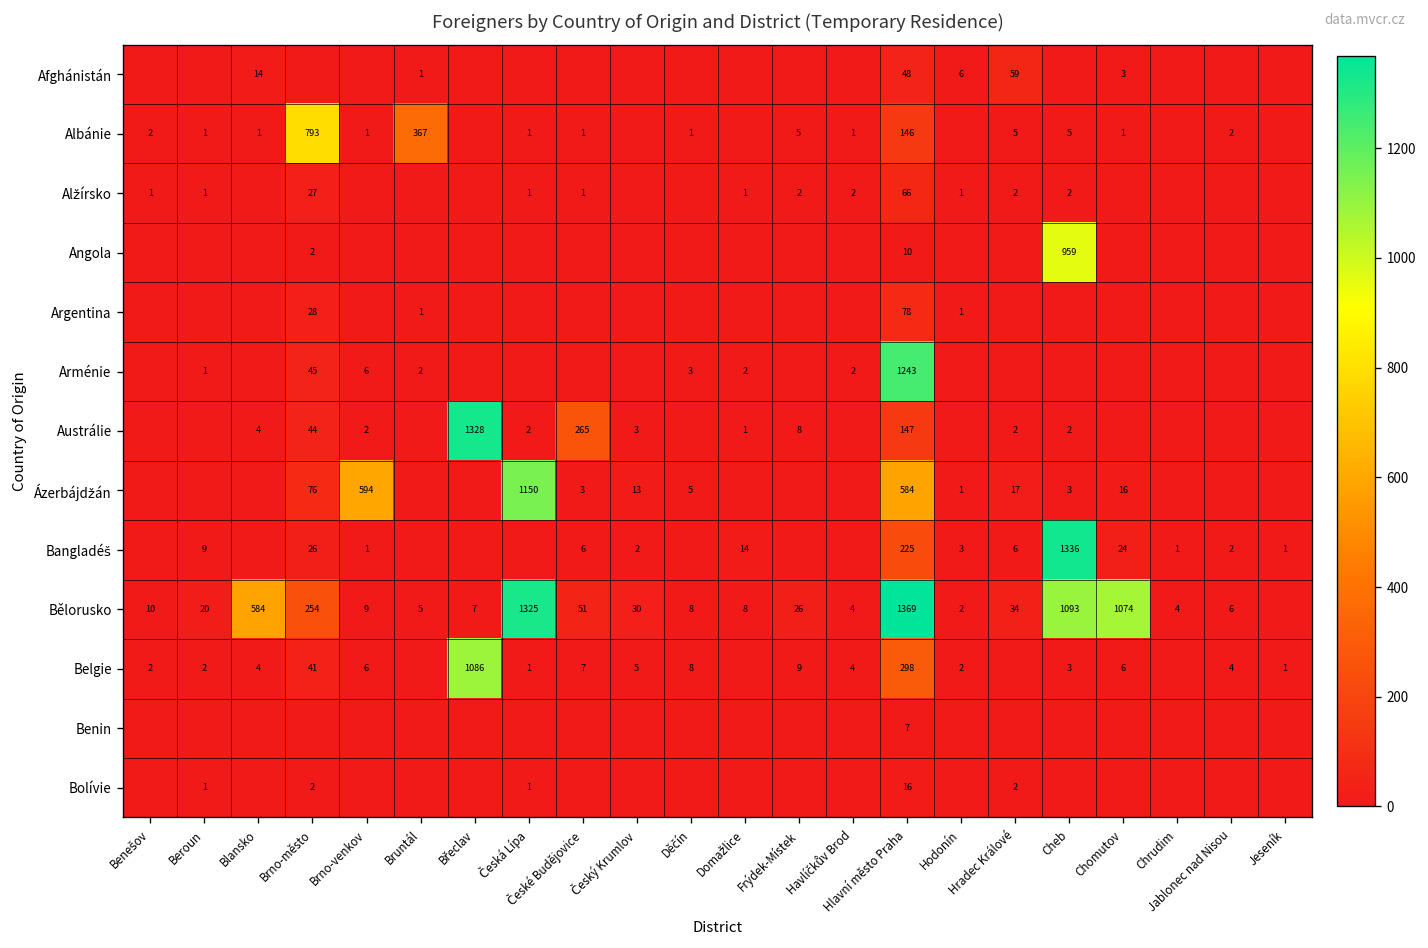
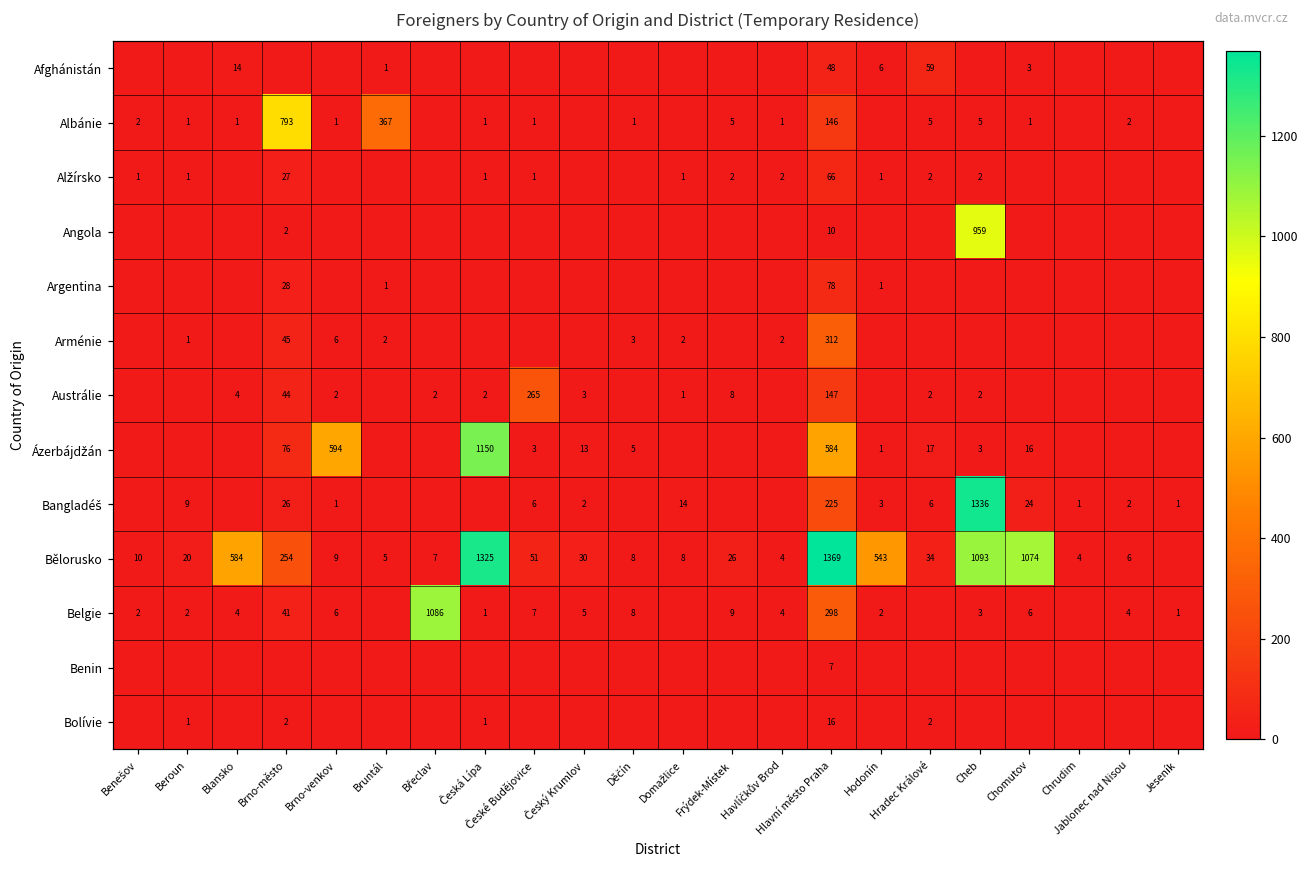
  {
    "Afghánistán": {
      "Blansko": 14,
      "Bruntál": 1,
      "Hlavní město Praha": 48,
      "Hodonín": 6,
      "Hradec Králové": 59,
      "Chomutov": 3
    },
    "Albánie": {
      "Benešov": 2,
      "Beroun": 1,
      "Blansko": 1,
      "Brno-město": 793,
      "Brno-venkov": 1,
      "Bruntál": 367,
      "Česká Lípa": 1,
      "České Budějovice": 1,
      "Děčín": 1,
      "Frýdek-Místek": 5,
      "Havlíčkův Brod": 1,
      "Hlavní město Praha": 146,
      "Hradec Králové": 5,
      "Cheb": 5,
      "Chomutov": 1,
      "Jablonec nad Nisou": 2
    },
    "Alžírsko": {
      "Benešov": 1,
      "Beroun": 1,
      "Brno-město": 27,
      "Česká Lípa": 1,
      "České Budějovice": 1,
      "Domažlice": 1,
      "Frýdek-Místek": 2,
      "Havlíčkův Brod": 2,
      "Hlavní město Praha": 66,
      "Hodonín": 1,
      "Hradec Králové": 2,
      "Cheb": 2
    },
    "Angola": {
      "Brno-město": 2,
      "Hlavní město Praha": 10,
      "Cheb": 959
    },
    "Argentina": {
      "Brno-město": 28,
      "Bruntál": 1,
      "Hlavní město Praha": 78,
      "Hodonín": 1
    },
    "Arménie": {
      "Beroun": 1,
      "Brno-město": 45,
      "Brno-venkov": 6,
      "Bruntál": 2,
      "Děčín": 3,
      "Domažlice": 2,
      "Havlíčkův Brod": 2,
-     "Hlavní město Praha": 1243
+     "Hlavní město Praha": 312
    },
    "Austrálie": {
      "Blansko": 4,
      "Brno-město": 44,
      "Brno-venkov": 2,
-     "Břeclav": 1328,
+     "Břeclav": 2,
      "Česká Lípa": 2,
      "České Budějovice": 265,
      "Český Krumlov": 3,
      "Domažlice": 1,
      "Frýdek-Místek": 8,
      "Hlavní město Praha": 147,
      "Hradec Králové": 2,
      "Cheb": 2
    },
    "Ázerbájdžán": {
      "Brno-město": 76,
      "Brno-venkov": 594,
      "Česká Lípa": 1150,
      "České Budějovice": 3,
      "Český Krumlov": 13,
      "Děčín": 5,
      "Hlavní město Praha": 584,
      "Hodonín": 1,
      "Hradec Králové": 17,
      "Cheb": 3,
      "Chomutov": 16
    },
    "Bangladéš": {
      "Beroun": 9,
      "Brno-město": 26,
      "Brno-venkov": 1,
      "České Budějovice": 6,
      "Český Krumlov": 2,
      "Domažlice": 14,
      "Hlavní město Praha": 225,
      "Hodonín": 3,
      "Hradec Králové": 6,
      "Cheb": 1336,
      "Chomutov": 24,
      "Chrudim": 1,
      "Jablonec nad Nisou": 2,
      "Jeseník": 1
    },
    "Bělorusko": {
      "Benešov": 10,
      "Beroun": 20,
      "Blansko": 584,
      "Brno-město": 254,
      "Brno-venkov": 9,
      "Bruntál": 5,
      "Břeclav": 7,
      "Česká Lípa": 1325,
      "České Budějovice": 51,
      "Český Krumlov": 30,
      "Děčín": 8,
      "Domažlice": 8,
      "Frýdek-Místek": 26,
      "Havlíčkův Brod": 4,
      "Hlavní město Praha": 1369,
-     "Hodonín": 2,
+     "Hodonín": 543,
      "Hradec Králové": 34,
      "Cheb": 1093,
      "Chomutov": 1074,
      "Chrudim": 4,
      "Jablonec nad Nisou": 6
    },
    "Belgie": {
      "Benešov": 2,
      "Beroun": 2,
      "Blansko": 4,
      "Brno-město": 41,
      "Brno-venkov": 6,
      "Břeclav": 1086,
      "Česká Lípa": 1,
      "České Budějovice": 7,
      "Český Krumlov": 5,
      "Děčín": 8,
      "Frýdek-Místek": 9,
      "Havlíčkův Brod": 4,
      "Hlavní město Praha": 298,
      "Hodonín": 2,
      "Cheb": 3,
      "Chomutov": 6,
      "Jablonec nad Nisou": 4,
      "Jeseník": 1
    },
    "Benin": {
      "Hlavní město Praha": 7
    },
    "Bolívie": {
      "Beroun": 1,
      "Brno-město": 2,
      "Česká Lípa": 1,
      "Hlavní město Praha": 16,
      "Hradec Králové": 2
    }
  }
